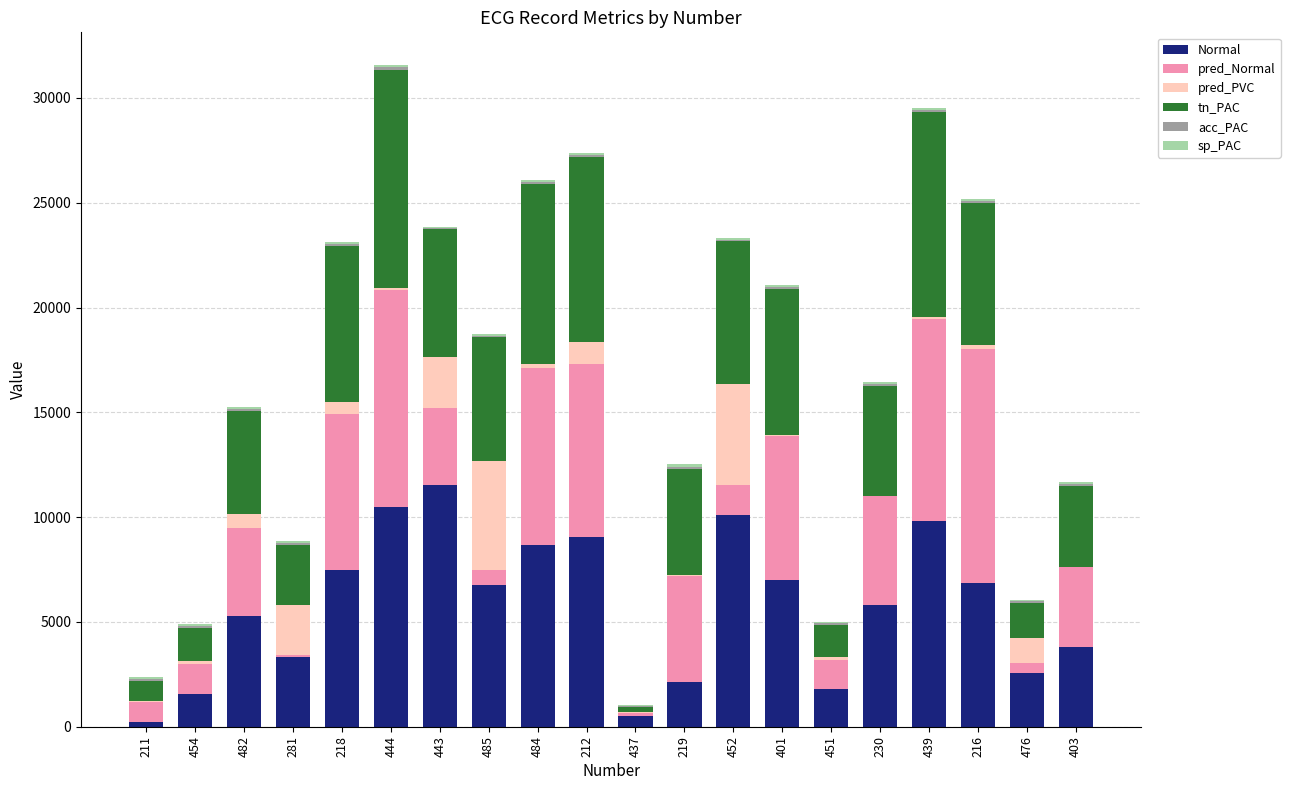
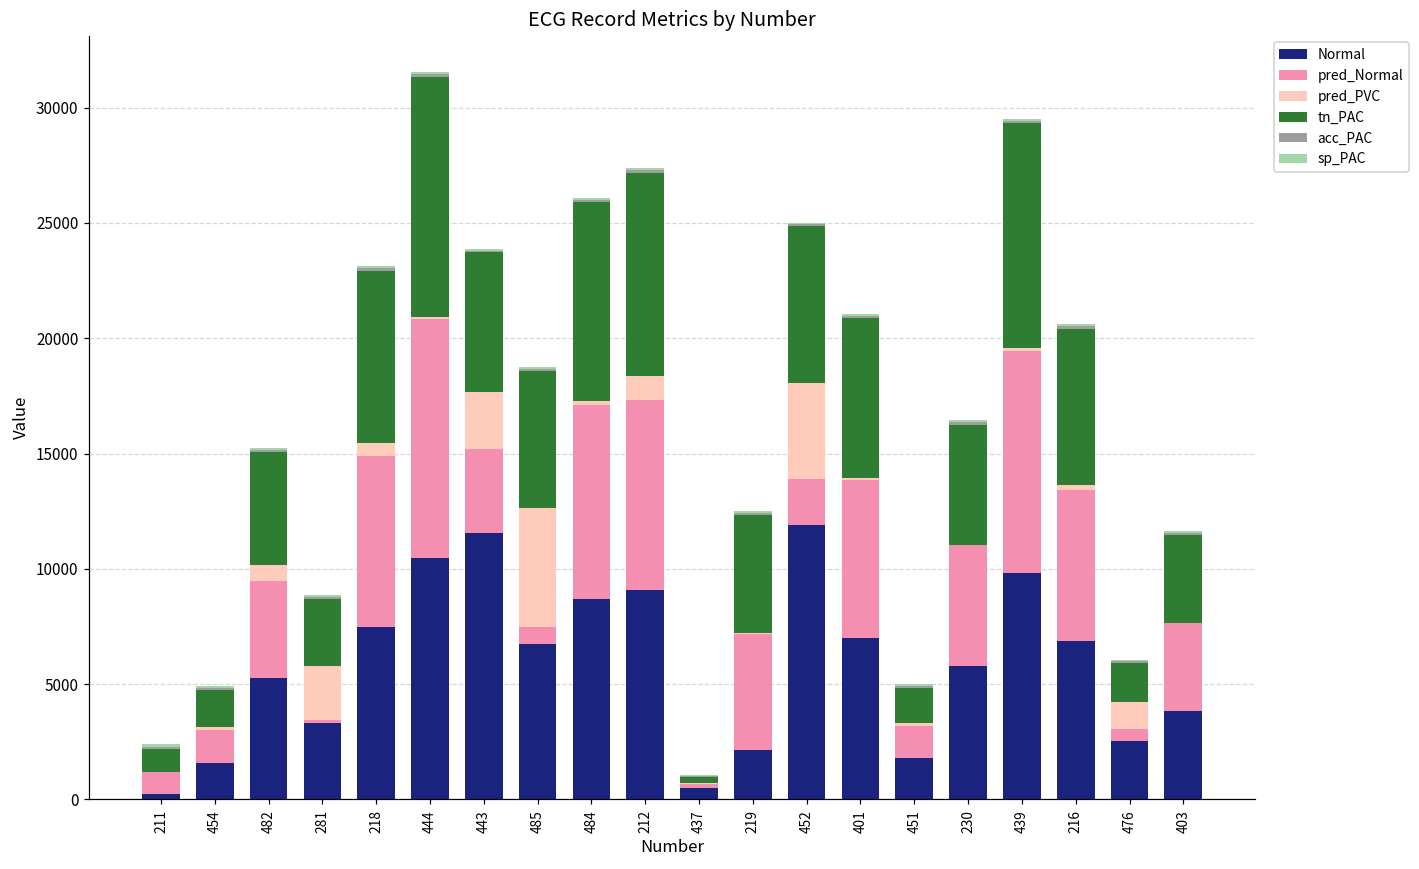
  {
    "Normal": {
      "211": 200,
      "454": 1600,
      "482": 5300,
      "281": 3300,
      "218": 7500,
      "444": 10500,
      "443": 11500,
      "485": 6700,
      "484": 8700,
      "212": 9100,
      "437": 500,
      "219": 2200,
-     "452": 10100,
+     "452": 11900,
      "401": 7000,
      "451": 1800,
      "230": 5800,
      "439": 9800,
      "216": 6900,
      "476": 2500,
      "403": 3800
    },
    "pred_Normal": {
      "211": 1000,
      "454": 1400,
      "482": 4200,
      "218": 7400,
      "444": 10400,
      "443": 3700,
      "485": 700,
      "484": 8400,
      "212": 8300,
      "437": 200,
      "219": 5000,
-     "452": 1400,
+     "452": 2000,
      "401": 6900,
      "451": 1400,
      "230": 5200,
      "439": 9600,
-     "216": 11100,
+     "216": 6500,
      "476": 500,
      "403": 3800
    },
    "pred_PVC": {
      "454": 100,
      "482": 700,
      "281": 2400,
      "218": 600,
      "443": 2400,
      "485": 5200,
      "484": 200,
      "212": 1000,
-     "452": 4800,
+     "452": 4200,
      "439": 100,
      "216": 200,
      "476": 1200
    },
    "tn_PAC": {
      "211": 1000,
      "454": 1600,
      "482": 4900,
      "281": 2900,
      "218": 7500,
      "444": 10400,
      "443": 6100,
      "485": 5900,
      "484": 8600,
      "212": 8800,
      "437": 200,
      "219": 5100,
      "452": 6800,
      "401": 6900,
      "451": 1500,
      "230": 5200,
      "439": 9700,
      "216": 6800,
      "476": 1700,
      "403": 3800
    }
  }
